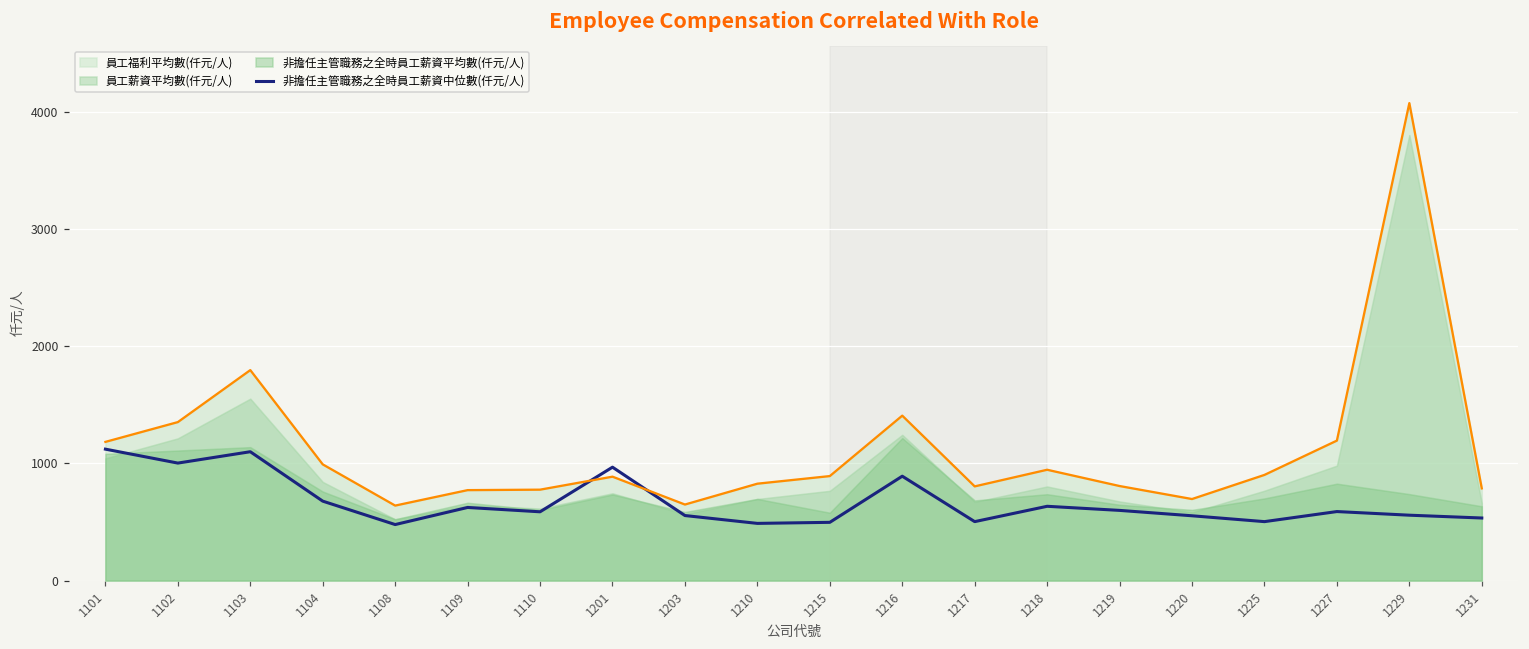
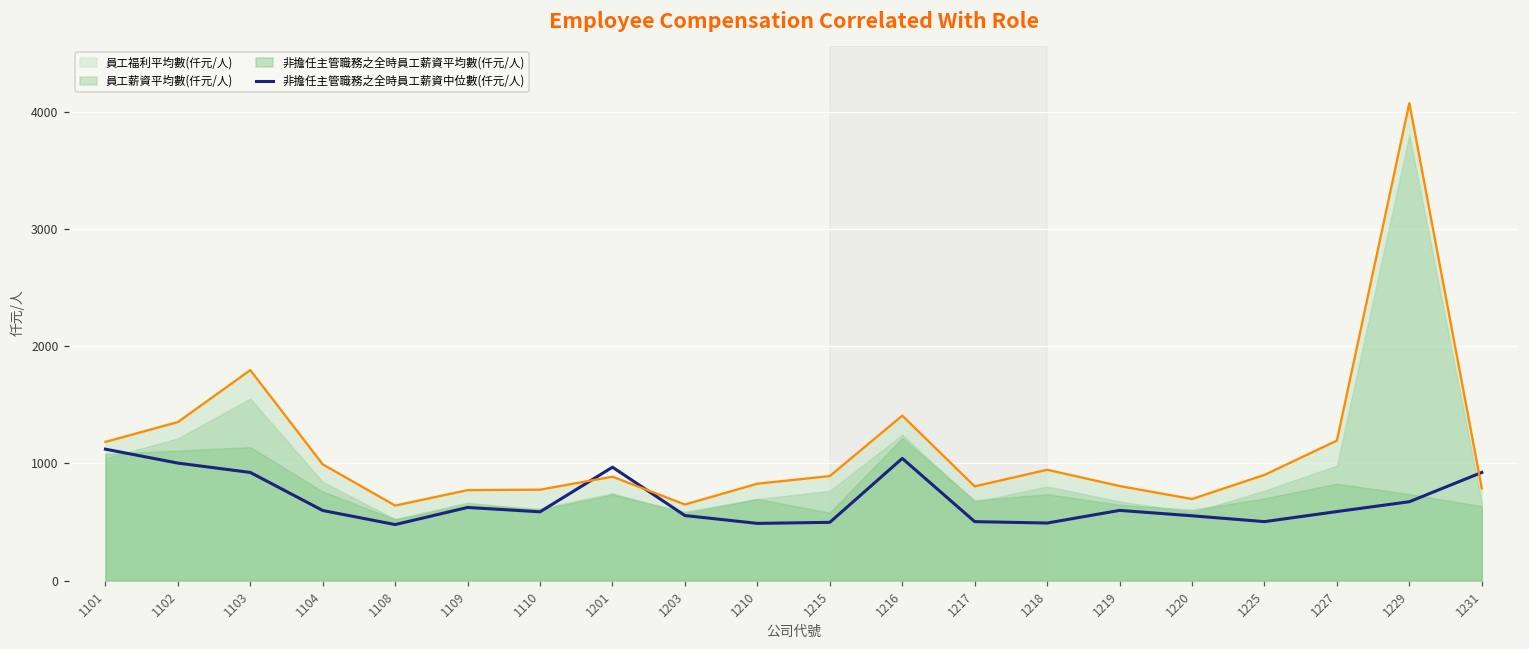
  {
    "非擔任主管職務之全時員工薪資中位數(仟元/人)": {
      "1101": 1120,
      "1102": 1000,
-     "1103": 1100,
-     "1104": 680,
+     "1103": 920,
+     "1104": 600,
      "1108": 480,
      "1201": 970,
      "1210": 490,
      "1215": 500,
-     "1216": 890,
+     "1216": 1040,
      "1217": 500,
-     "1218": 630,
+     "1218": 490,
      "1219": 600,
      "1220": 550,
      "1225": 500,
      "1227": 590,
-     "1229": 560,
-     "1231": 530
+     "1229": 670,
+     "1231": 920
    }
  }
